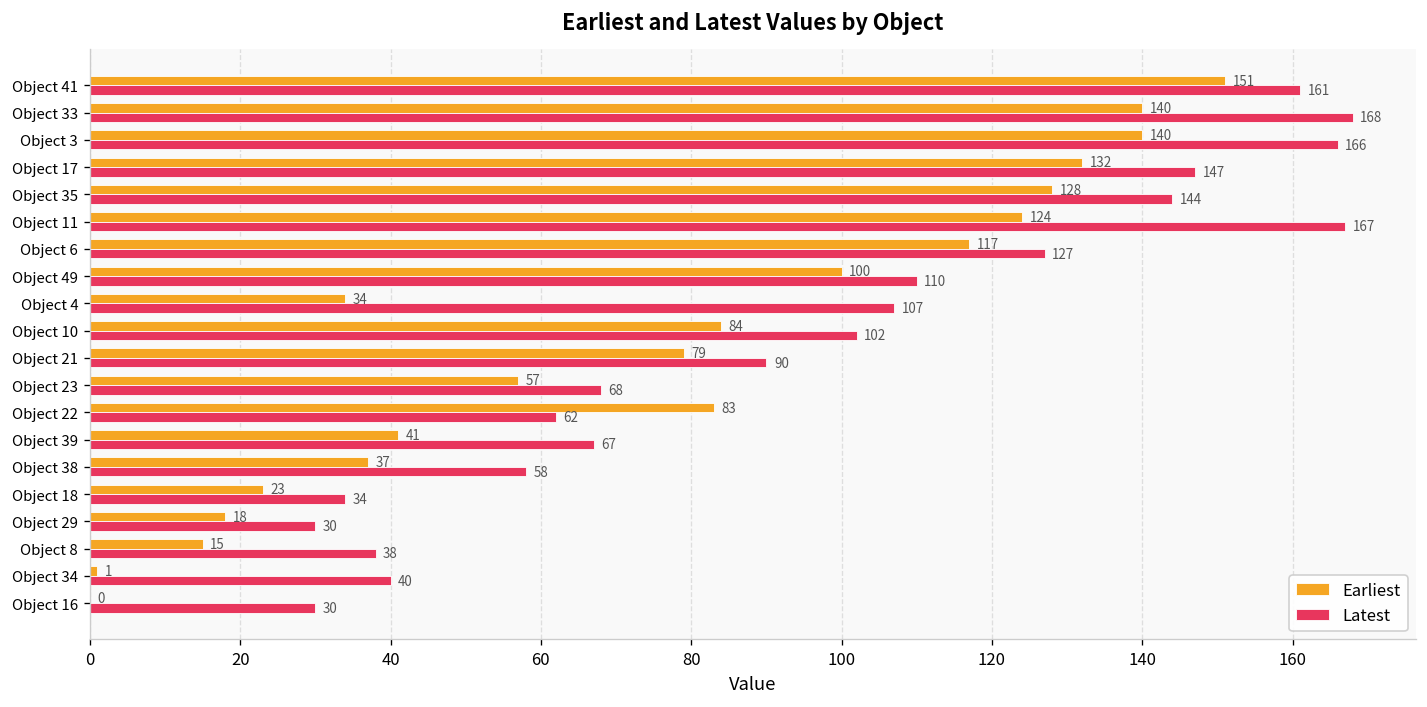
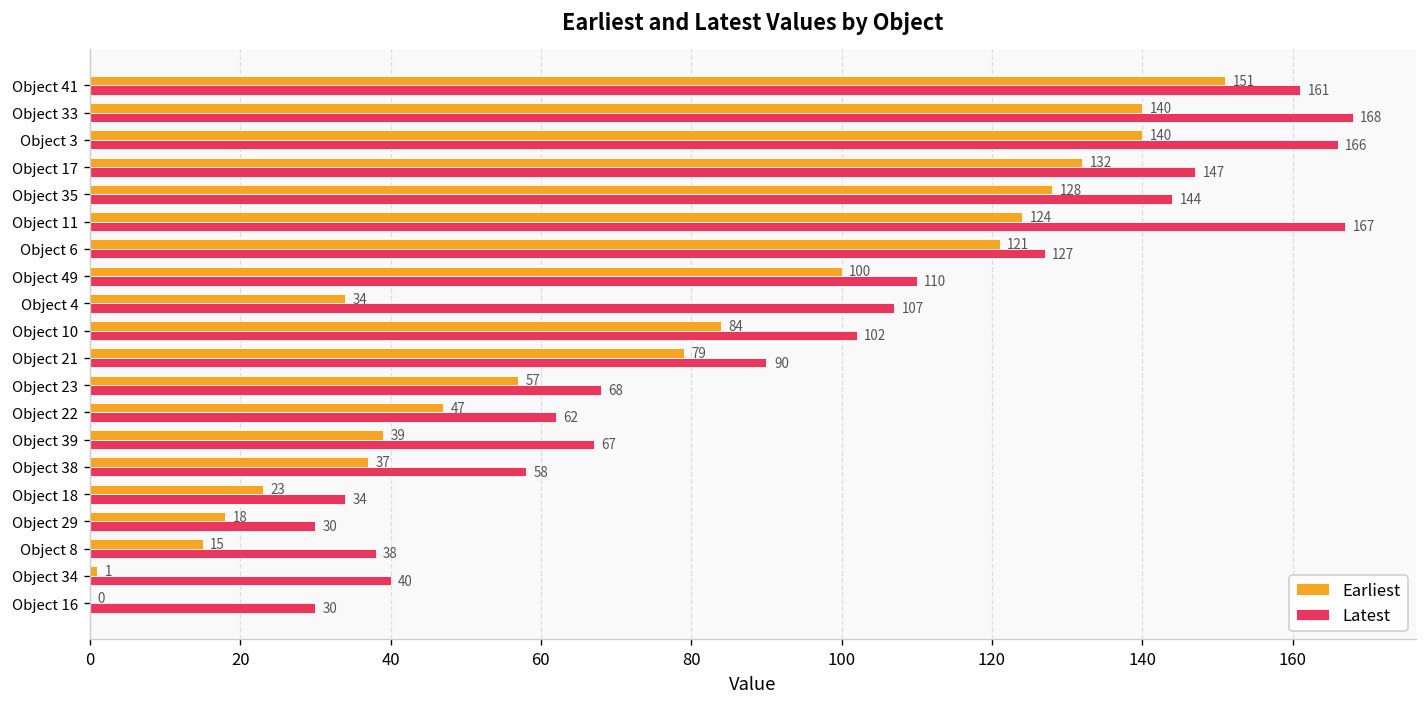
  {
    "Earliest": {
      "Object 41": 151,
      "Object 33": 140,
      "Object 3": 140,
      "Object 17": 132,
      "Object 35": 128,
      "Object 11": 124,
-     "Object 6": 117,
+     "Object 6": 121,
      "Object 49": 100,
      "Object 4": 34,
      "Object 10": 84,
      "Object 21": 79,
      "Object 23": 57,
-     "Object 22": 83,
-     "Object 39": 41,
+     "Object 22": 47,
+     "Object 39": 39,
      "Object 38": 37,
      "Object 18": 23,
      "Object 29": 18,
      "Object 8": 15,
      "Object 34": 1,
      "Object 16": 0
    },
    "Latest": {
      "Object 41": 161,
      "Object 33": 168,
      "Object 3": 166,
      "Object 17": 147,
      "Object 35": 144,
      "Object 11": 167,
      "Object 6": 127,
      "Object 49": 110,
      "Object 4": 107,
      "Object 10": 102,
      "Object 21": 90,
      "Object 23": 68,
      "Object 22": 62,
      "Object 39": 67,
      "Object 38": 58,
      "Object 18": 34,
      "Object 29": 30,
      "Object 8": 38,
      "Object 34": 40,
      "Object 16": 30
    }
  }
